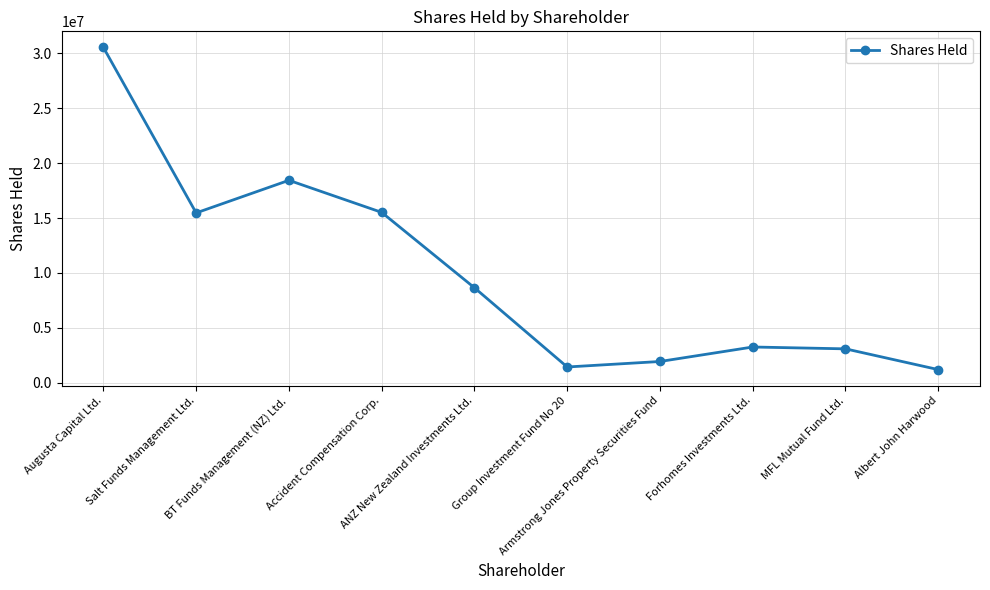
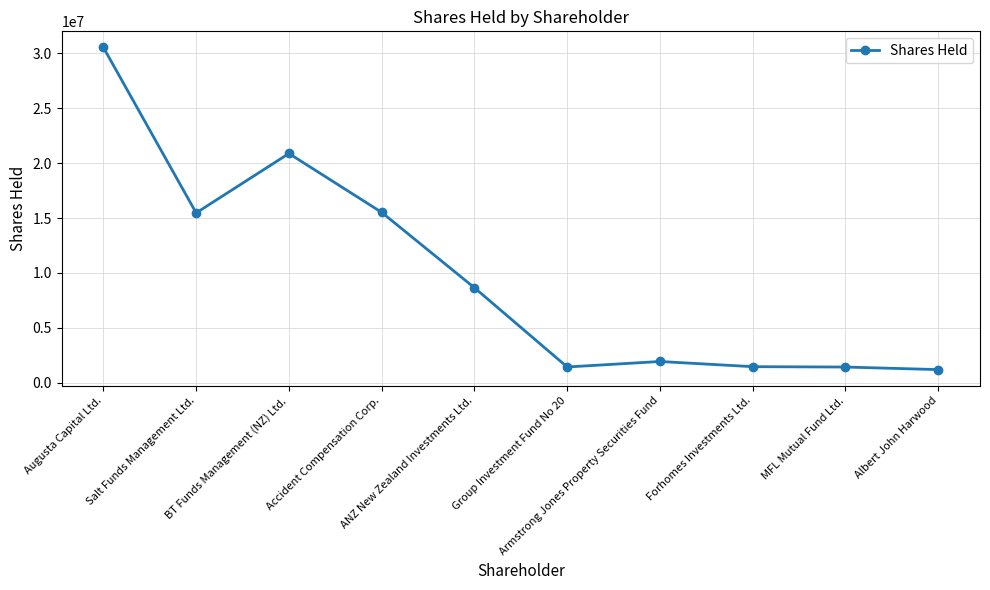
  {
    "Augusta Capital Ltd.": 30500000,
    "Salt Funds Management Ltd.": 15500000,
-   "BT Funds Management (NZ) Ltd.": 18400000,
+   "BT Funds Management (NZ) Ltd.": 20900000,
    "Accident Compensation Corp.": 15500000,
    "ANZ New Zealand Investments Ltd.": 8700000,
    "Group Investment Fund No 20": 1400000,
    "Armstrong Jones Property Securities Fund": 1900000,
-   "Forhomes Investments Ltd.": 3300000,
-   "MFL Mutual Fund Ltd.": 3100000,
+   "Forhomes Investments Ltd.": 1500000,
+   "MFL Mutual Fund Ltd.": 1400000,
    "Albert John Harwood": 1200000
  }
